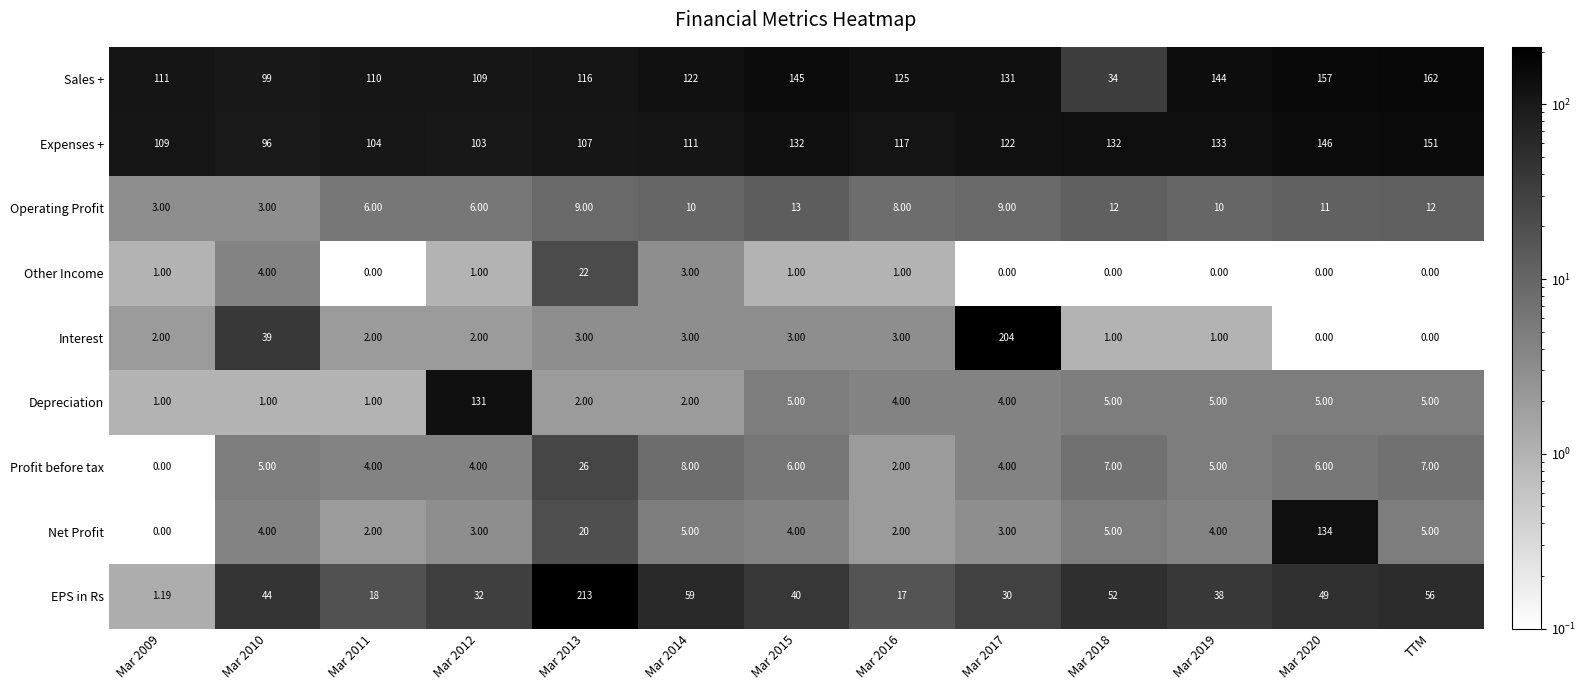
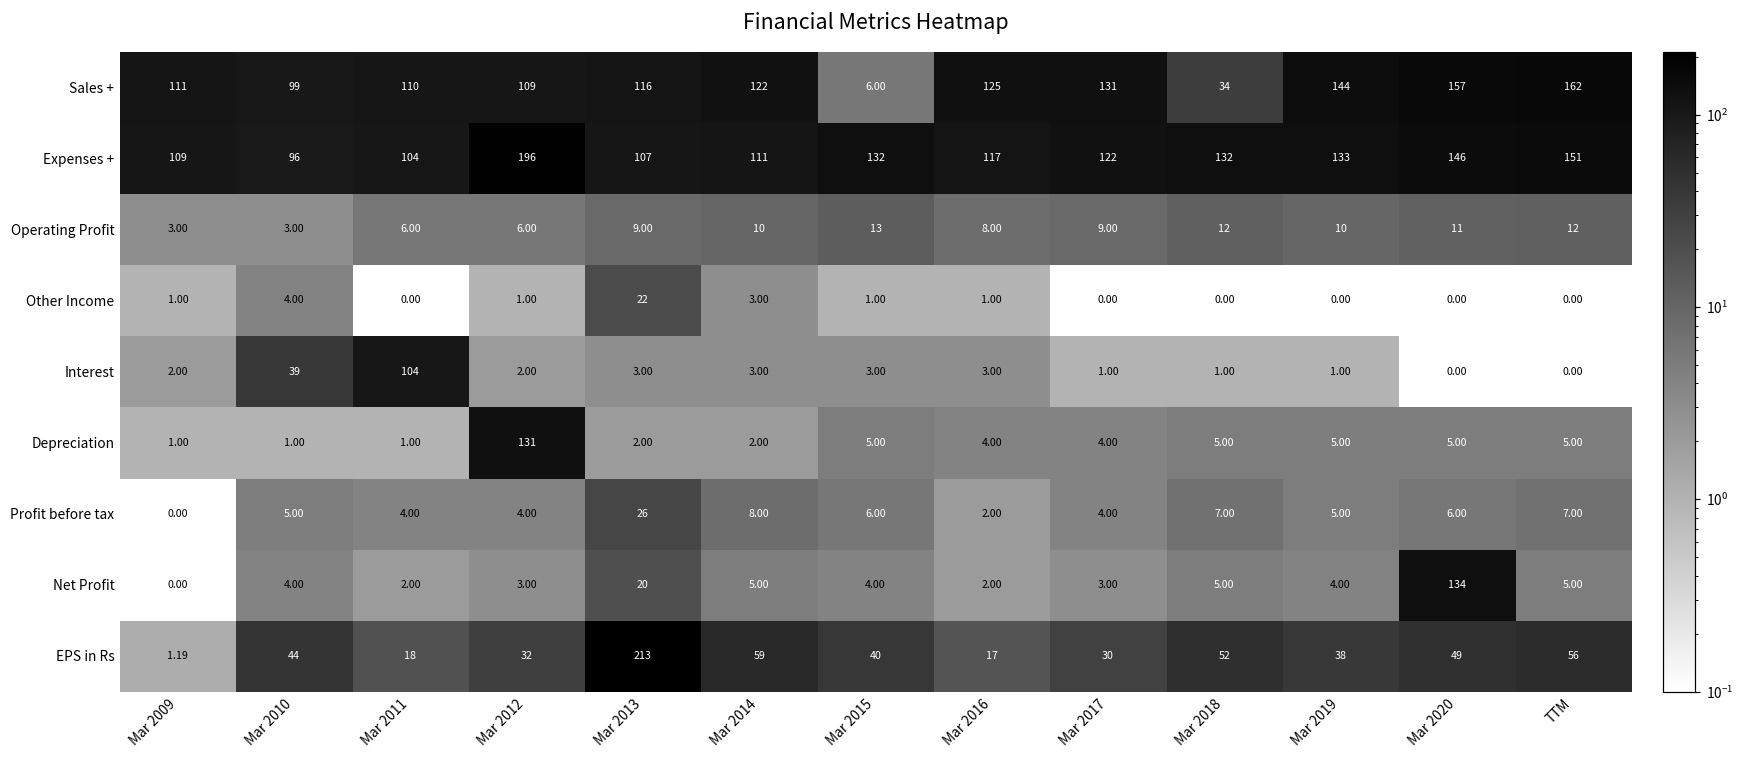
  {
    "Sales +": {
      "Mar 2009": 111,
      "Mar 2010": 99,
      "Mar 2011": 110,
      "Mar 2012": 109,
      "Mar 2013": 116,
      "Mar 2014": 122,
-     "Mar 2015": 145,
+     "Mar 2015": 6.00,
      "Mar 2016": 125,
      "Mar 2017": 131,
      "Mar 2018": 34,
      "Mar 2019": 144,
      "Mar 2020": 157,
      "TTM": 162
    },
    "Expenses +": {
      "Mar 2009": 109,
      "Mar 2010": 96,
      "Mar 2011": 104,
-     "Mar 2012": 103,
+     "Mar 2012": 196,
      "Mar 2013": 107,
      "Mar 2014": 111,
      "Mar 2015": 132,
      "Mar 2016": 117,
      "Mar 2017": 122,
      "Mar 2018": 132,
      "Mar 2019": 133,
      "Mar 2020": 146,
      "TTM": 151
    },
    "Operating Profit": {
      "Mar 2009": 3.00,
      "Mar 2010": 3.00,
      "Mar 2011": 6.00,
      "Mar 2012": 6.00,
      "Mar 2013": 9.00,
      "Mar 2014": 10,
      "Mar 2015": 13,
      "Mar 2016": 8.00,
      "Mar 2017": 9.00,
      "Mar 2018": 12,
      "Mar 2019": 10,
      "Mar 2020": 11,
      "TTM": 12
    },
    "Other Income": {
      "Mar 2009": 1.00,
      "Mar 2010": 4.00,
      "Mar 2011": 0.00,
      "Mar 2012": 1.00,
      "Mar 2013": 22,
      "Mar 2014": 3.00,
      "Mar 2015": 1.00,
      "Mar 2016": 1.00,
      "Mar 2017": 0.00,
      "Mar 2018": 0.00,
      "Mar 2019": 0.00,
      "Mar 2020": 0.00,
      "TTM": 0.00
    },
    "Interest": {
      "Mar 2009": 2.00,
      "Mar 2010": 39,
-     "Mar 2011": 2.00,
+     "Mar 2011": 104,
      "Mar 2012": 2.00,
      "Mar 2013": 3.00,
      "Mar 2014": 3.00,
      "Mar 2015": 3.00,
      "Mar 2016": 3.00,
-     "Mar 2017": 204,
+     "Mar 2017": 1.00,
      "Mar 2018": 1.00,
      "Mar 2019": 1.00,
      "Mar 2020": 0.00,
      "TTM": 0.00
    },
    "Depreciation": {
      "Mar 2009": 1.00,
      "Mar 2010": 1.00,
      "Mar 2011": 1.00,
      "Mar 2012": 131,
      "Mar 2013": 2.00,
      "Mar 2014": 2.00,
      "Mar 2015": 5.00,
      "Mar 2016": 4.00,
      "Mar 2017": 4.00,
      "Mar 2018": 5.00,
      "Mar 2019": 5.00,
      "Mar 2020": 5.00,
      "TTM": 5.00
    },
    "Profit before tax": {
      "Mar 2009": 0.00,
      "Mar 2010": 5.00,
      "Mar 2011": 4.00,
      "Mar 2012": 4.00,
      "Mar 2013": 26,
      "Mar 2014": 8.00,
      "Mar 2015": 6.00,
      "Mar 2016": 2.00,
      "Mar 2017": 4.00,
      "Mar 2018": 7.00,
      "Mar 2019": 5.00,
      "Mar 2020": 6.00,
      "TTM": 7.00
    },
    "Net Profit": {
      "Mar 2009": 0.00,
      "Mar 2010": 4.00,
      "Mar 2011": 2.00,
      "Mar 2012": 3.00,
      "Mar 2013": 20,
      "Mar 2014": 5.00,
      "Mar 2015": 4.00,
      "Mar 2016": 2.00,
      "Mar 2017": 3.00,
      "Mar 2018": 5.00,
      "Mar 2019": 4.00,
      "Mar 2020": 134,
      "TTM": 5.00
    },
    "EPS in Rs": {
      "Mar 2009": 1.19,
      "Mar 2010": 44,
      "Mar 2011": 18,
      "Mar 2012": 32,
      "Mar 2013": 213,
      "Mar 2014": 59,
      "Mar 2015": 40,
      "Mar 2016": 17,
      "Mar 2017": 30,
      "Mar 2018": 52,
      "Mar 2019": 38,
      "Mar 2020": 49,
      "TTM": 56
    }
  }
